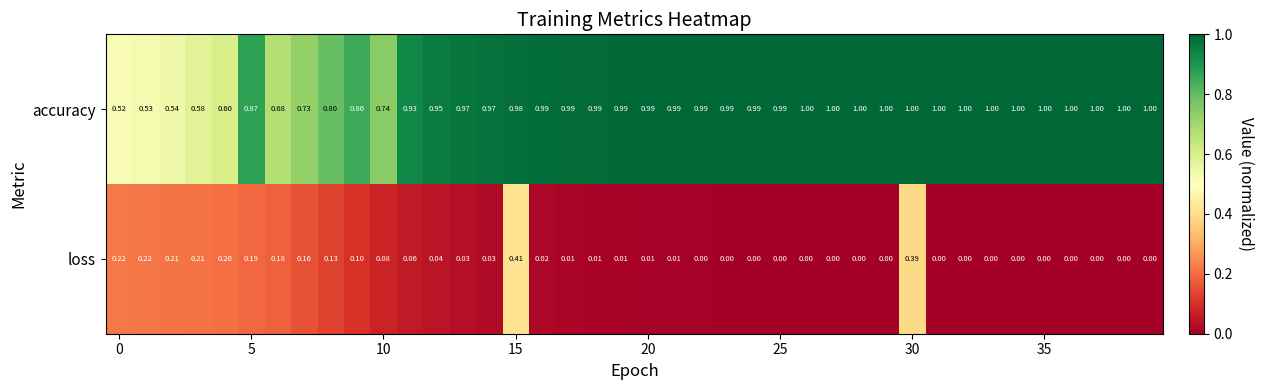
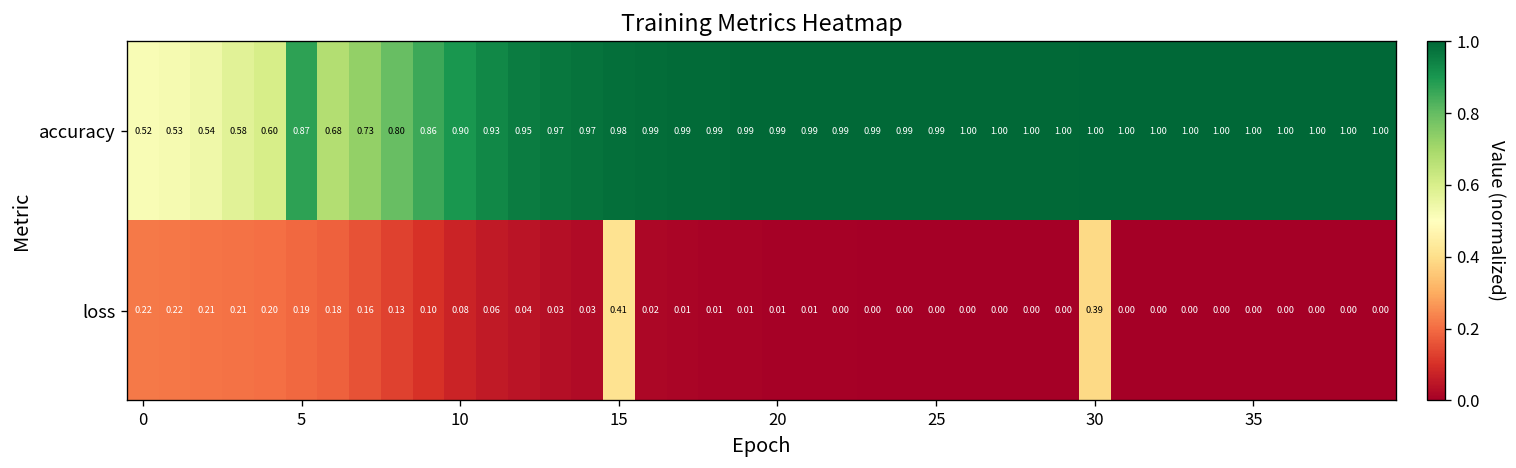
  {
    "accuracy": {
      "0": 0.52,
      "5": 0.87,
-     "10": 0.74,
+     "10": 0.90,
      "15": 0.98,
      "20": 0.99,
      "25": 0.99,
      "30": 1.00,
      "35": 1.00
    },
    "loss": {
      "0": 0.22,
      "5": 0.19,
      "10": 0.08,
      "15": 0.41,
      "20": 0.01,
      "25": 0.00,
      "30": 0.39,
      "35": 0.00
    }
  }
